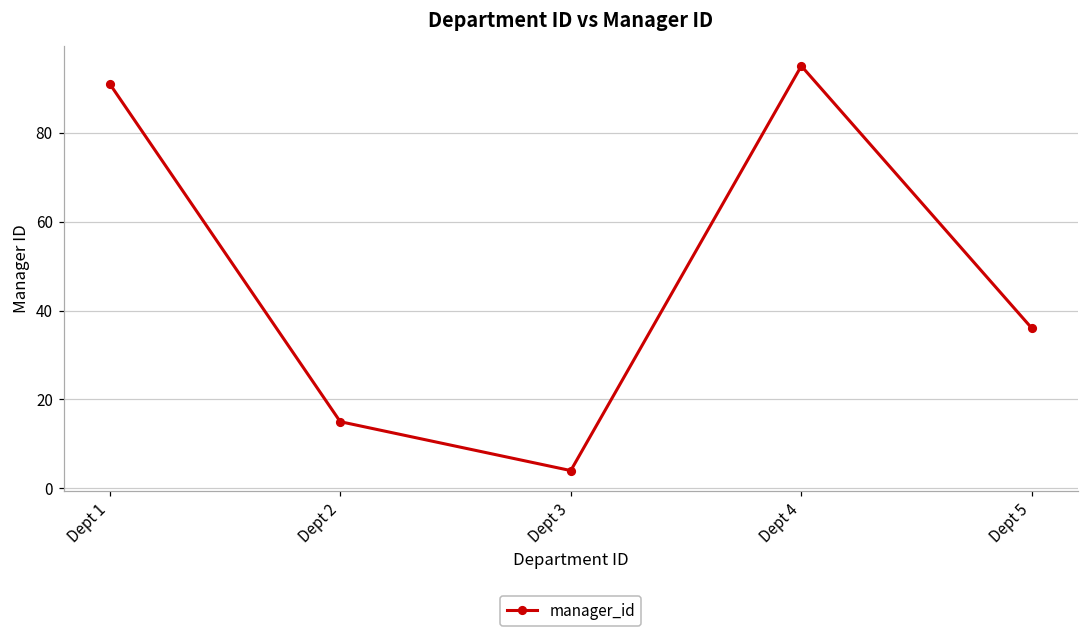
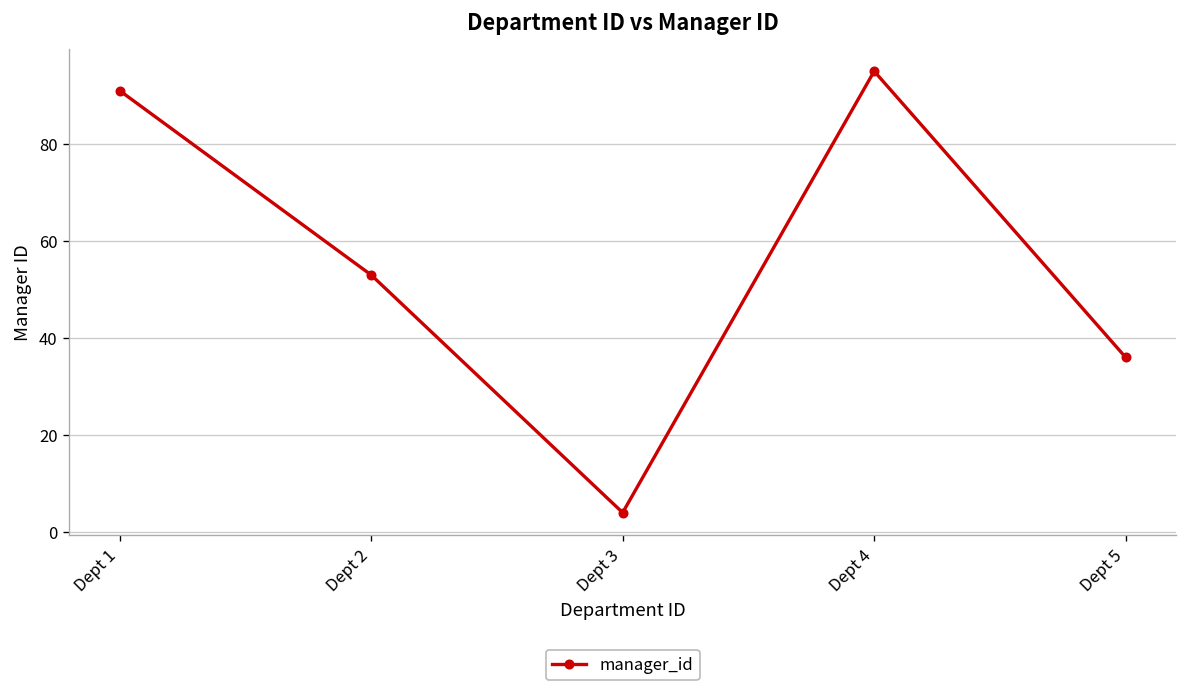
  {
    "Dept 1": 91,
-   "Dept 2": 15,
+   "Dept 2": 53,
    "Dept 3": 4,
    "Dept 4": 95,
    "Dept 5": 36
  }
